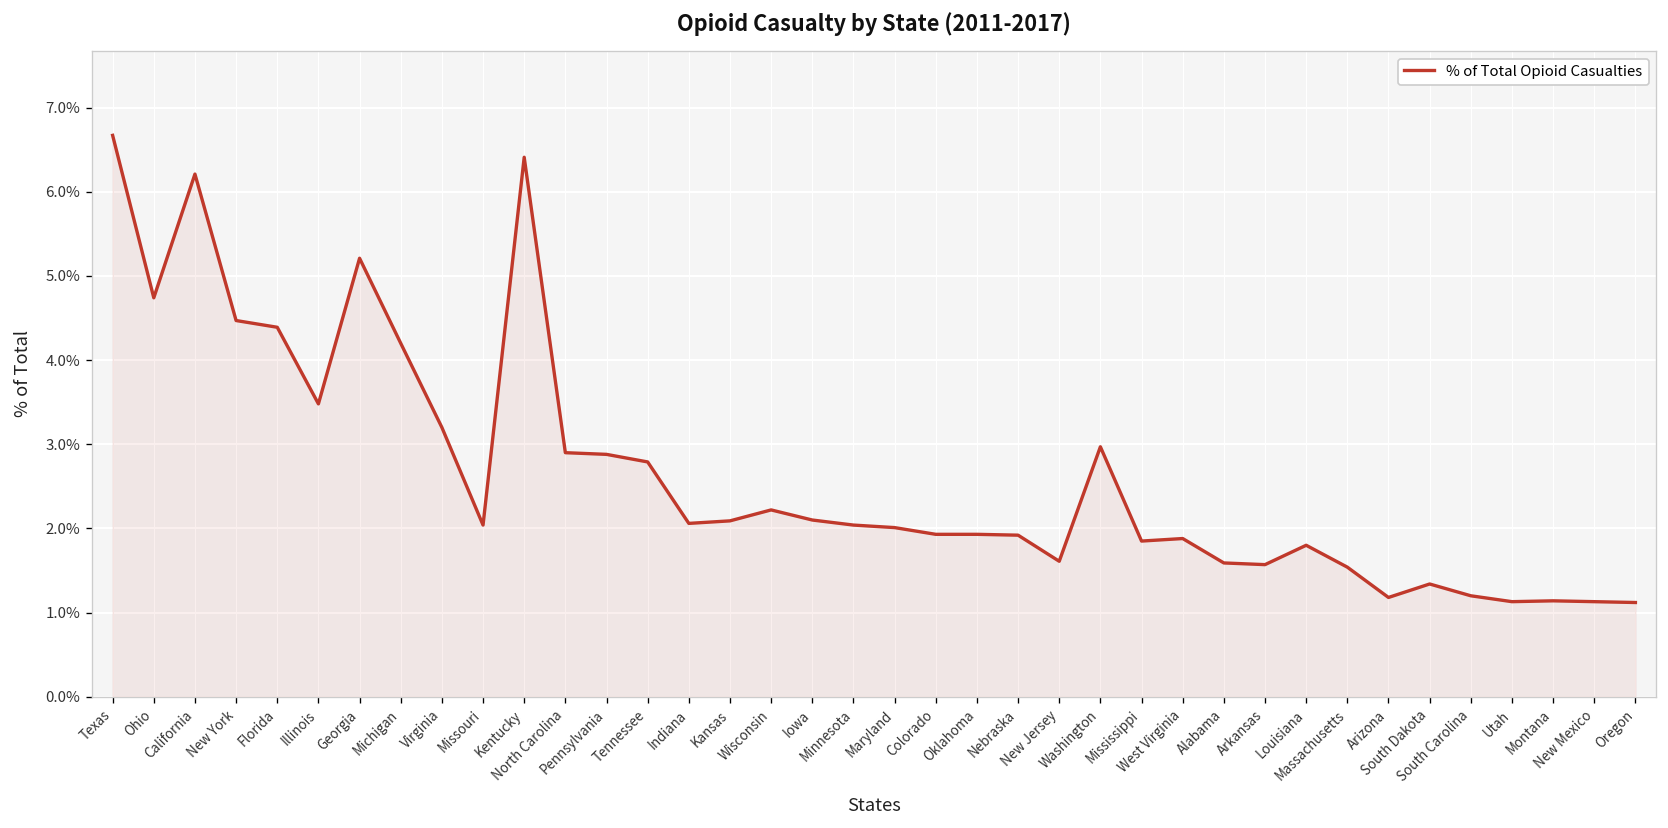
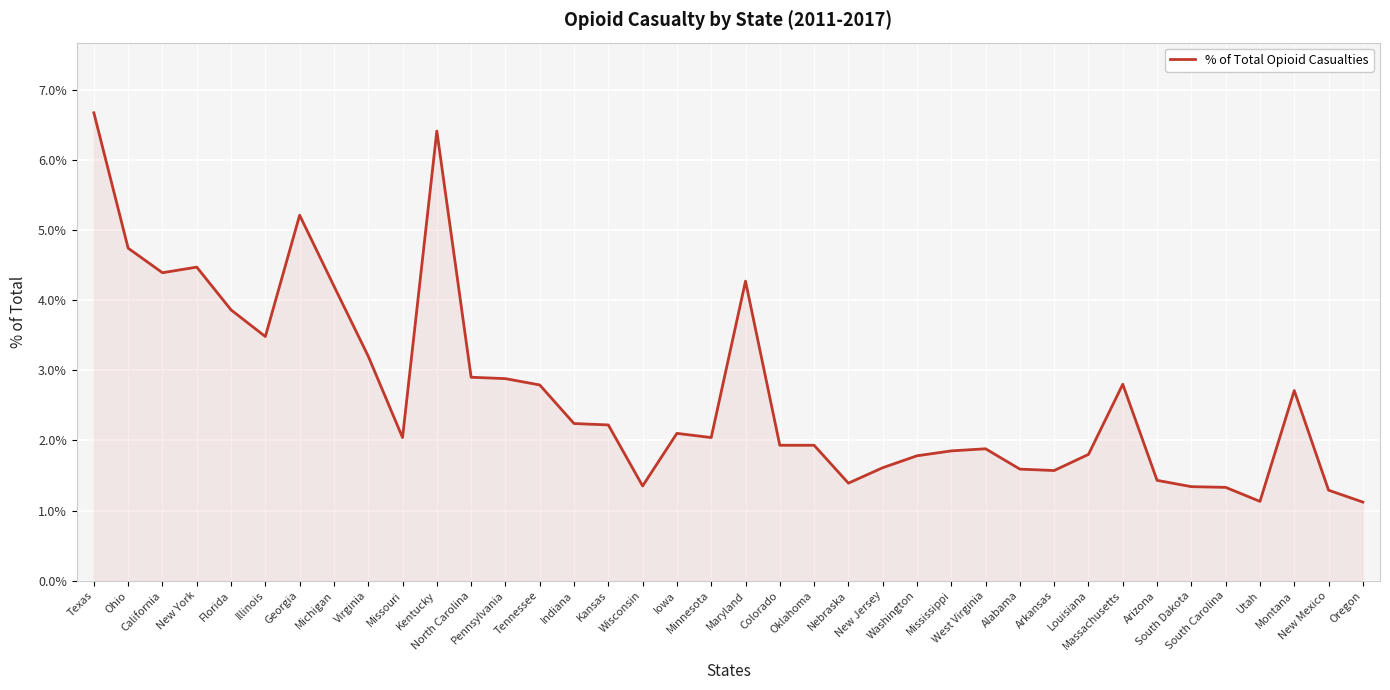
  {
    "Texas": "6.7%",
    "Ohio": "4.7%",
-   "California": "6.2%",
+   "California": "4.4%",
    "New York": "4.5%",
-   "Florida": "4.4%",
+   "Florida": "3.9%",
    "Illinois": "3.5%",
    "Georgia": "5.2%",
    "Michigan": "4.2%",
    "Virginia": "3.2%",
    "Missouri": "2.0%",
    "Kentucky": "6.4%",
    "North Carolina": "2.9%",
    "Pennsylvania": "2.9%",
    "Tennessee": "2.8%",
-   "Indiana": "2.1%",
-   "Kansas": "2.1%",
-   "Wisconsin": "2.2%",
+   "Indiana": "2.2%",
+   "Kansas": "2.2%",
+   "Wisconsin": "1.4%",
    "Iowa": "2.1%",
    "Minnesota": "2.0%",
-   "Maryland": "2.0%",
+   "Maryland": "4.3%",
    "Colorado": "1.9%",
    "Oklahoma": "1.9%",
-   "Nebraska": "1.9%",
+   "Nebraska": "1.4%",
    "New Jersey": "1.6%",
-   "Washington": "3.0%",
+   "Washington": "1.8%",
    "Mississippi": "1.8%",
    "West Virginia": "1.9%",
    "Alabama": "1.6%",
    "Arkansas": "1.6%",
    "Louisiana": "1.8%",
-   "Massachusetts": "1.5%",
-   "Arizona": "1.2%",
+   "Massachusetts": "2.8%",
+   "Arizona": "1.4%",
    "South Dakota": "1.3%",
-   "South Carolina": "1.2%",
+   "South Carolina": "1.3%",
    "Utah": "1.1%",
-   "Montana": "1.1%",
-   "New Mexico": "1.1%",
+   "Montana": "2.7%",
+   "New Mexico": "1.3%",
    "Oregon": "1.1%"
  }
